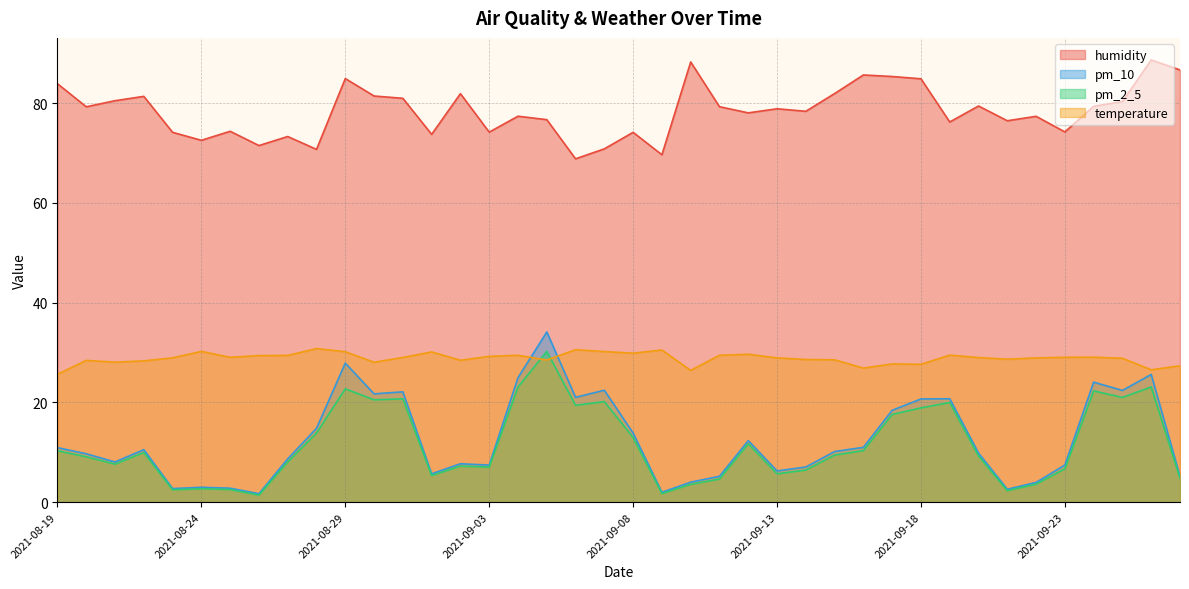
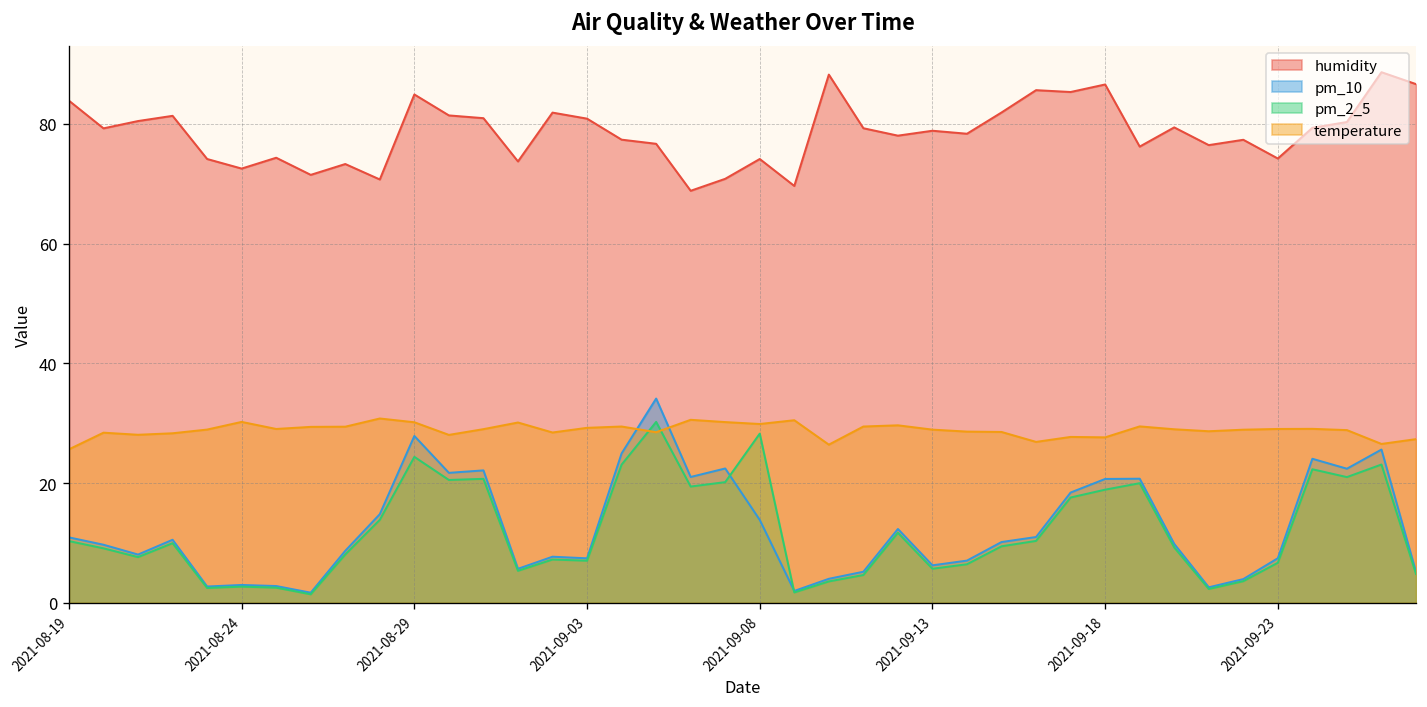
  {
    "humidity": {
      "2021-08-19": 84,
      "2021-08-24": 73,
      "2021-08-29": 85,
-     "2021-09-03": 74,
+     "2021-09-03": 81,
      "2021-09-08": 74,
      "2021-09-13": 79,
-     "2021-09-18": 85,
+     "2021-09-18": 87,
      "2021-09-23": 74
    },
    "pm_10": {
      "2021-08-19": 11,
      "2021-08-29": 28,
      "2021-09-08": 14,
      "2021-09-13": 6,
      "2021-09-18": 21,
      "2021-09-23": 7
    },
    "pm_2_5": {
      "2021-08-19": 10,
-     "2021-08-29": 23,
-     "2021-09-08": 13,
+     "2021-08-29": 24,
+     "2021-09-08": 28,
      "2021-09-13": 6,
      "2021-09-18": 19,
      "2021-09-23": 7
    },
    "temperature": {
      "2021-08-19": 26,
      "2021-08-24": 30,
      "2021-08-29": 30,
      "2021-09-03": 29,
      "2021-09-08": 30,
      "2021-09-13": 29,
      "2021-09-18": 28,
      "2021-09-23": 29
    }
  }
